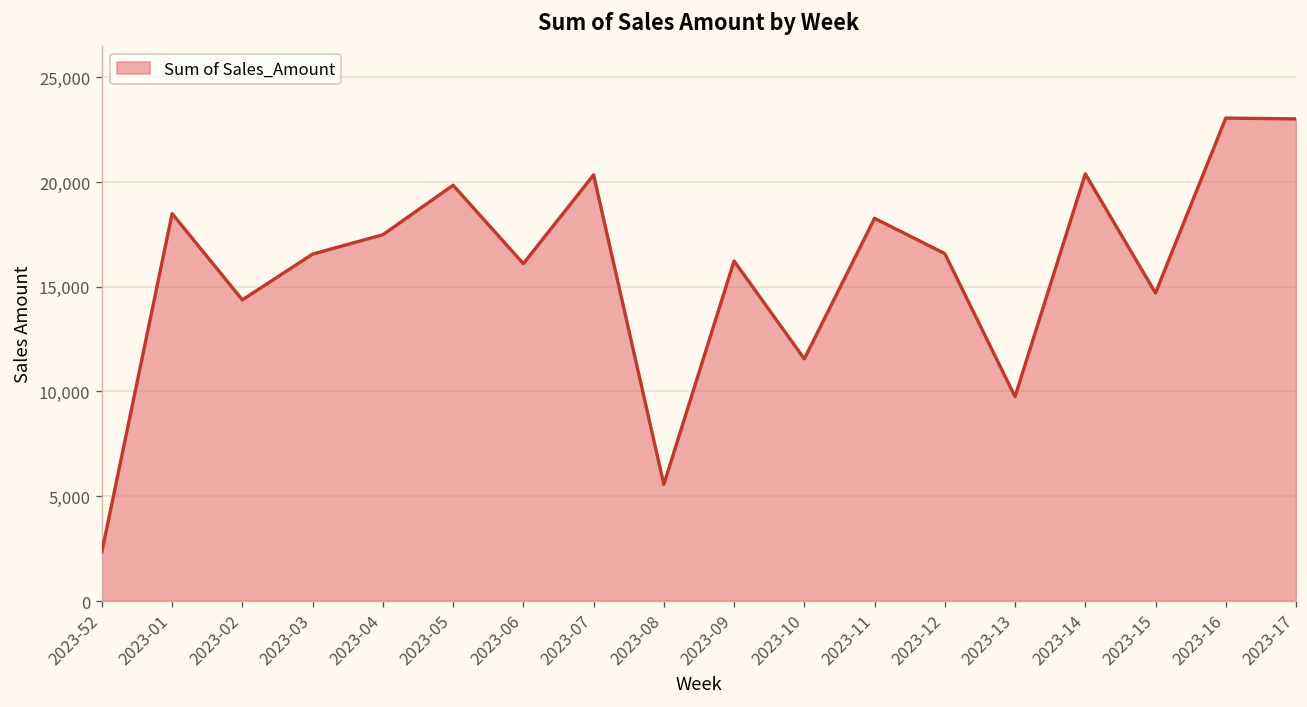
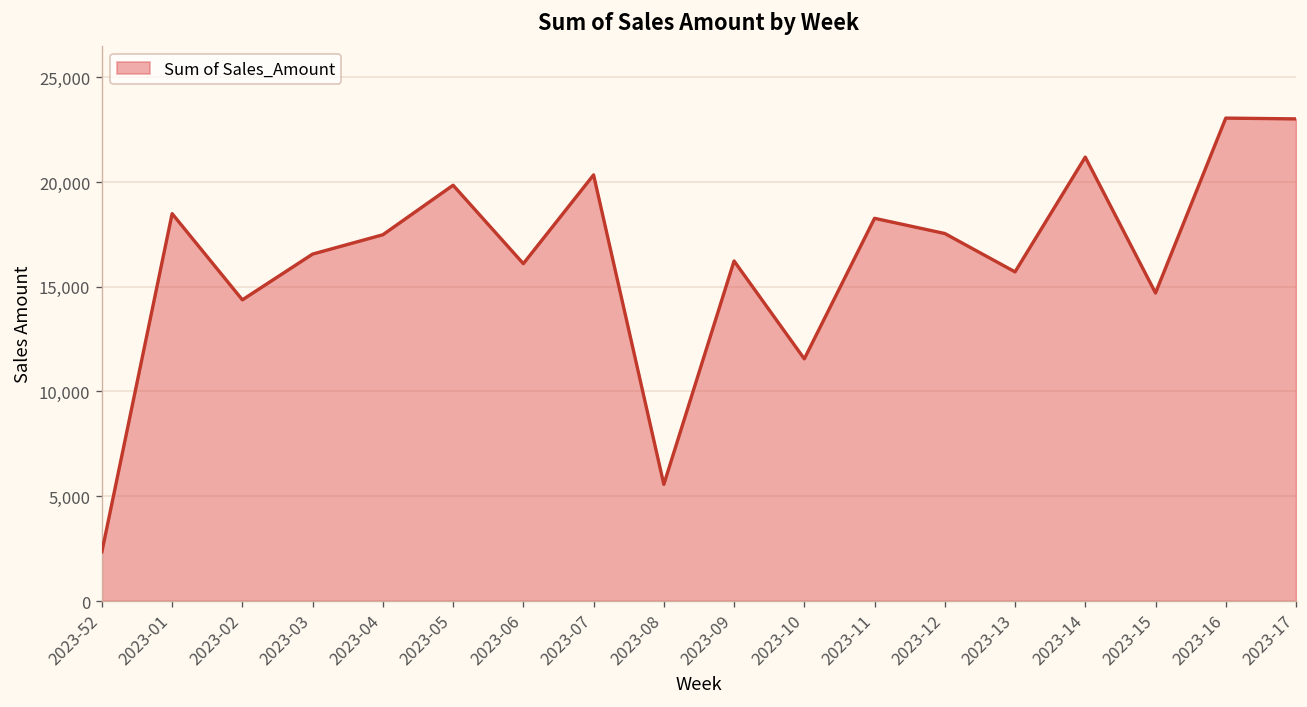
  {
    "2023-52": "2,400",
    "2023-01": "18,500",
    "2023-02": "14,400",
    "2023-03": "16,600",
    "2023-04": "17,500",
    "2023-05": "19,800",
    "2023-06": "16,100",
    "2023-07": "20,300",
    "2023-08": "5,600",
    "2023-09": "16,200",
    "2023-10": "11,600",
    "2023-11": "18,300",
-   "2023-12": "16,600",
-   "2023-13": "9,800",
-   "2023-14": "20,400",
+   "2023-12": "17,500",
+   "2023-13": "15,700",
+   "2023-14": "21,200",
    "2023-15": "14,700",
    "2023-16": "23,000",
    "2023-17": "23,000"
  }
